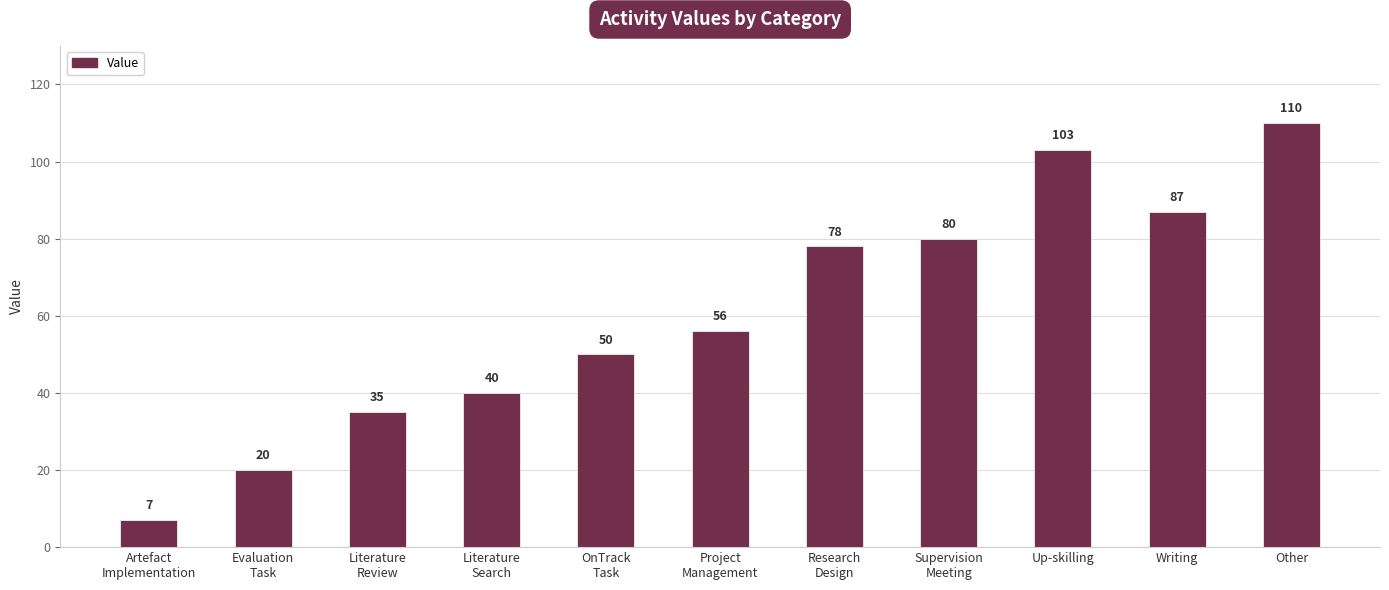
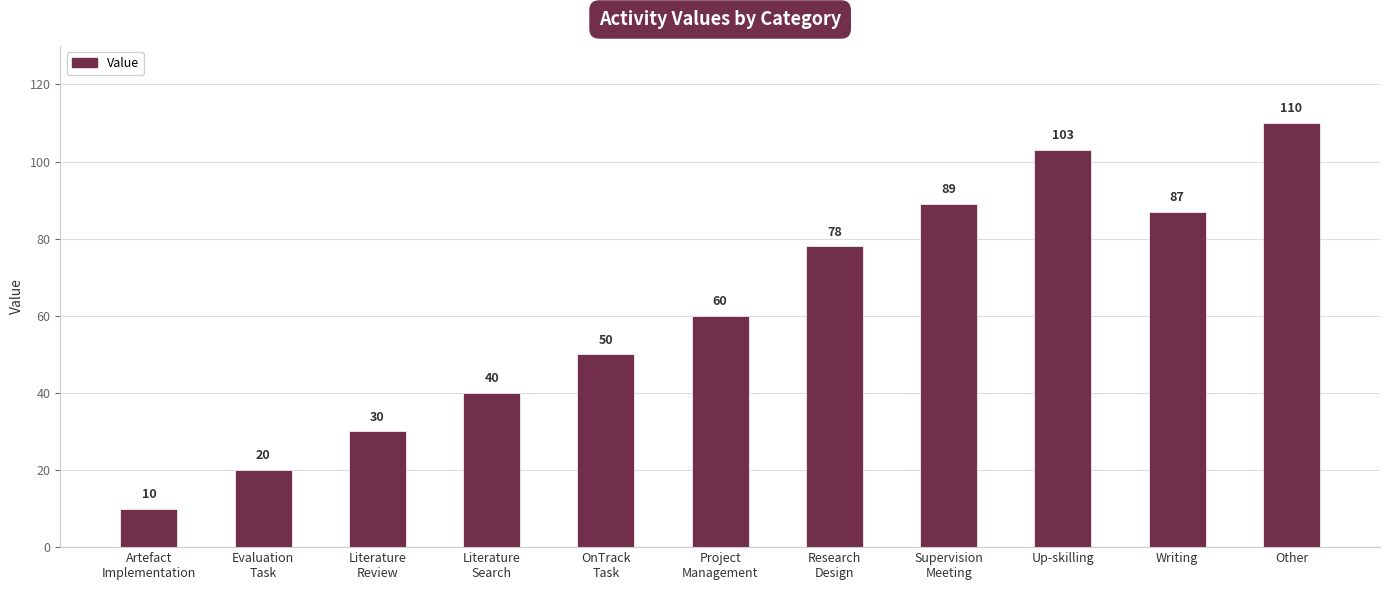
  {
-   "Artefact Implementation": 7,
+   "Artefact Implementation": 10,
    "Evaluation Task": 20,
-   "Literature Review": 35,
+   "Literature Review": 30,
    "Literature Search": 40,
    "OnTrack Task": 50,
-   "Project Management": 56,
+   "Project Management": 60,
    "Research Design": 78,
-   "Supervision Meeting": 80,
+   "Supervision Meeting": 89,
    "Up-skilling": 103,
    "Writing": 87,
    "Other": 110
  }
